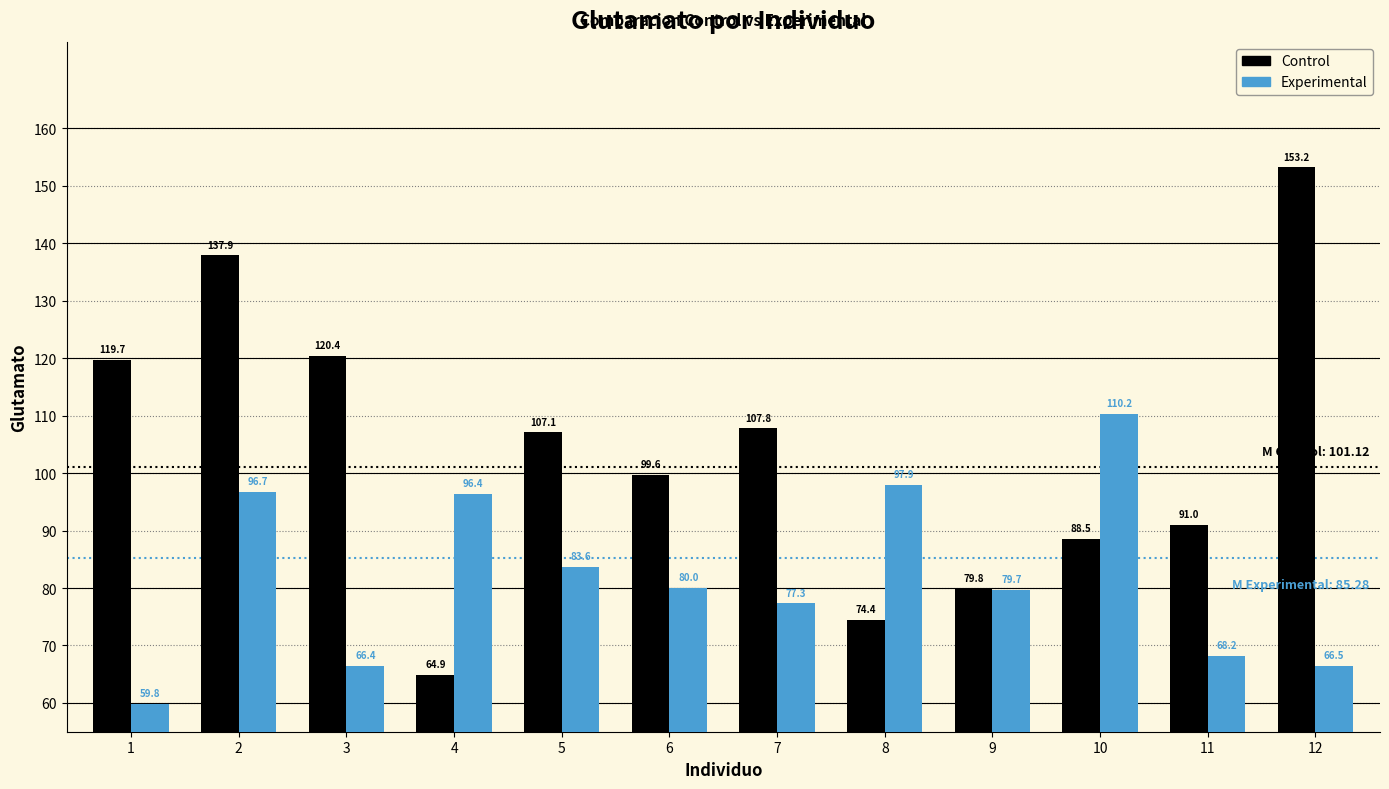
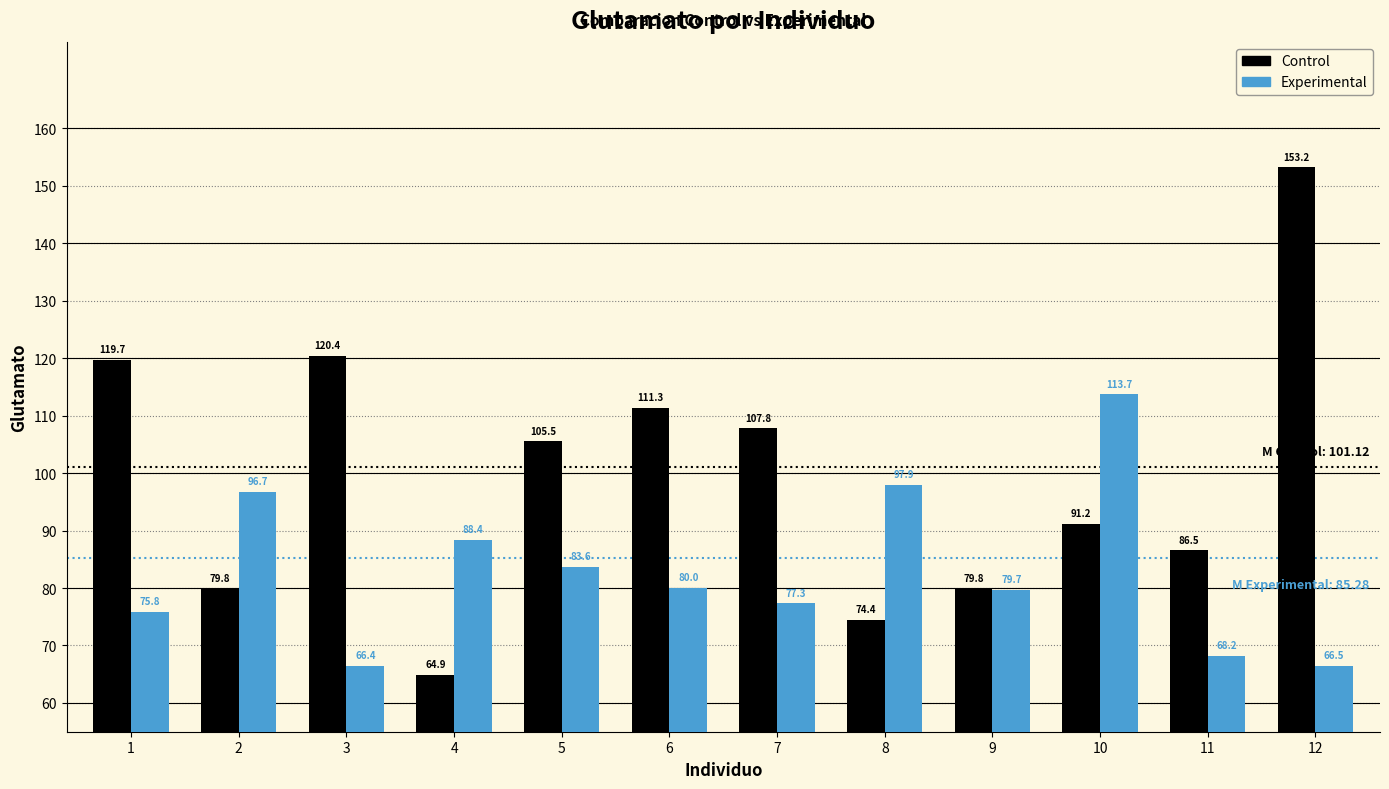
  {
    "Control": {
      "1": 119.7,
-     "2": 137.9,
+     "2": 79.8,
      "3": 120.4,
      "4": 64.9,
-     "5": 107.1,
-     "6": 99.6,
+     "5": 105.5,
+     "6": 111.3,
      "7": 107.8,
      "8": 74.4,
      "9": 79.8,
-     "10": 88.5,
-     "11": 91.0,
+     "10": 91.2,
+     "11": 86.5,
      "12": 153.2
    },
    "Experimental": {
-     "1": 59.8,
+     "1": 75.8,
      "2": 96.7,
      "3": 66.4,
-     "4": 96.4,
+     "4": 88.4,
      "5": 83.6,
      "6": 80.0,
      "7": 77.3,
      "8": 97.9,
      "9": 79.7,
-     "10": 110.2,
+     "10": 113.7,
      "11": 68.2,
      "12": 66.5
    }
  }
